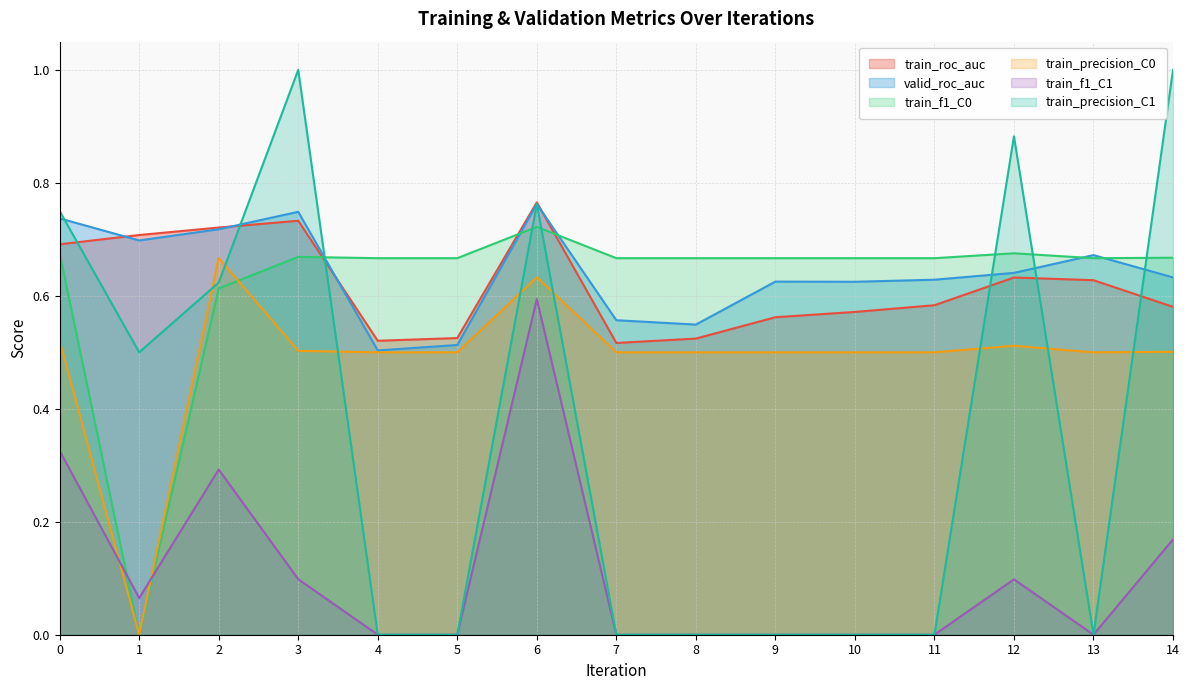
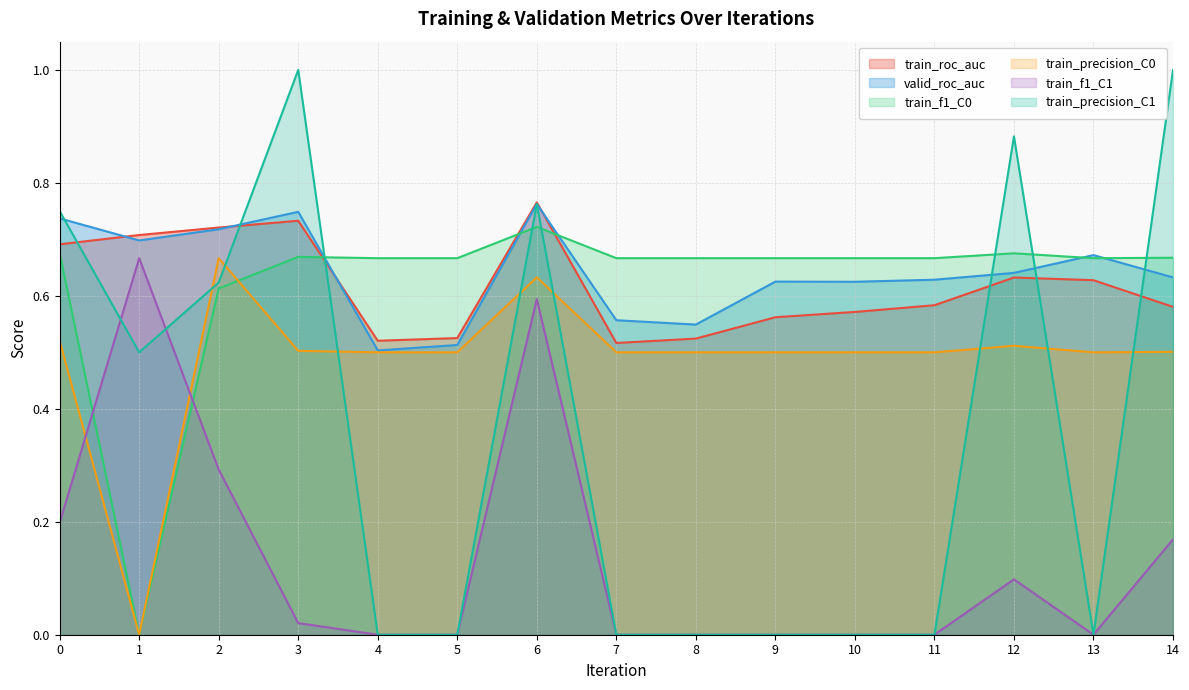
  {
    "train_f1_C1": {
-     "0": 0.33,
-     "1": 0.06,
+     "0": 0.20,
+     "1": 0.67,
      "2": 0.29,
-     "3": 0.10,
+     "3": 0.02,
      "6": 0.59,
      "12": 0.10,
      "14": 0.17
    }
  }
